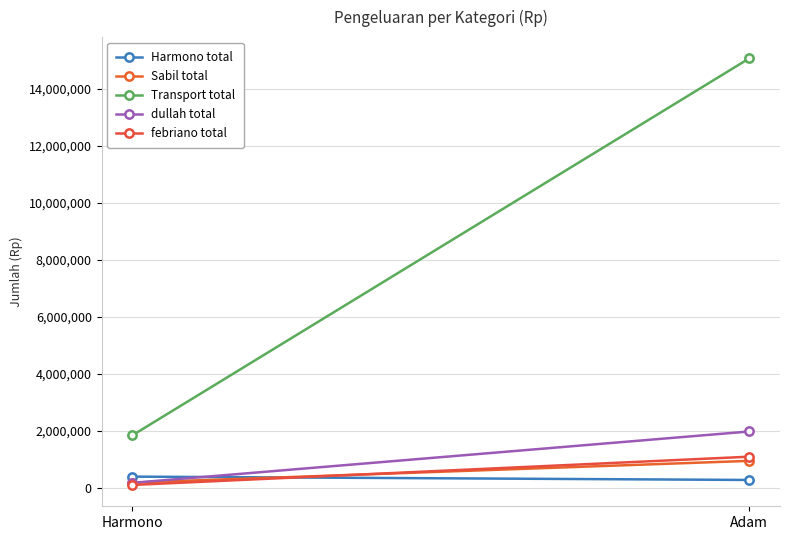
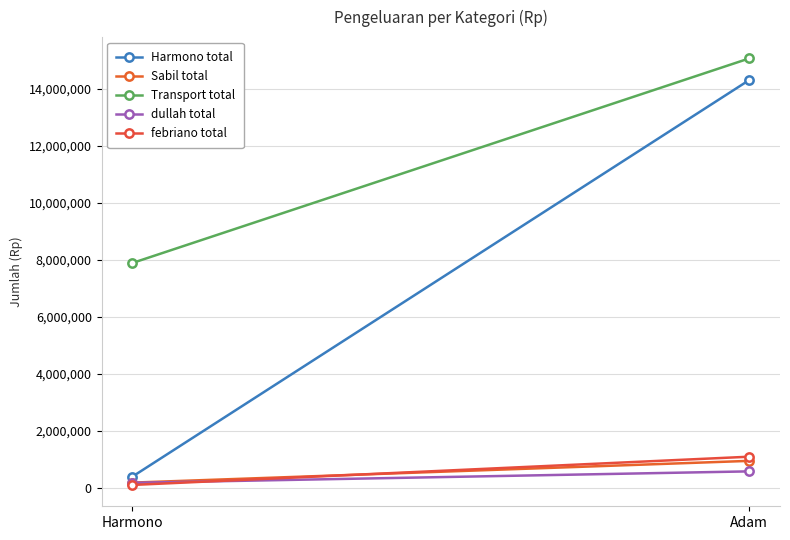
  {
    "Harmono total": {
      "Harmono": "400,000",
-     "Adam": "300,000"
+     "Adam": "14,300,000"
    },
    "Transport total": {
-     "Harmono": "1,900,000",
+     "Harmono": "7,900,000",
      "Adam": "15,100,000"
    },
    "dullah total": {
-     "Adam": "2,000,000"
+     "Adam": "600,000"
    }
  }
